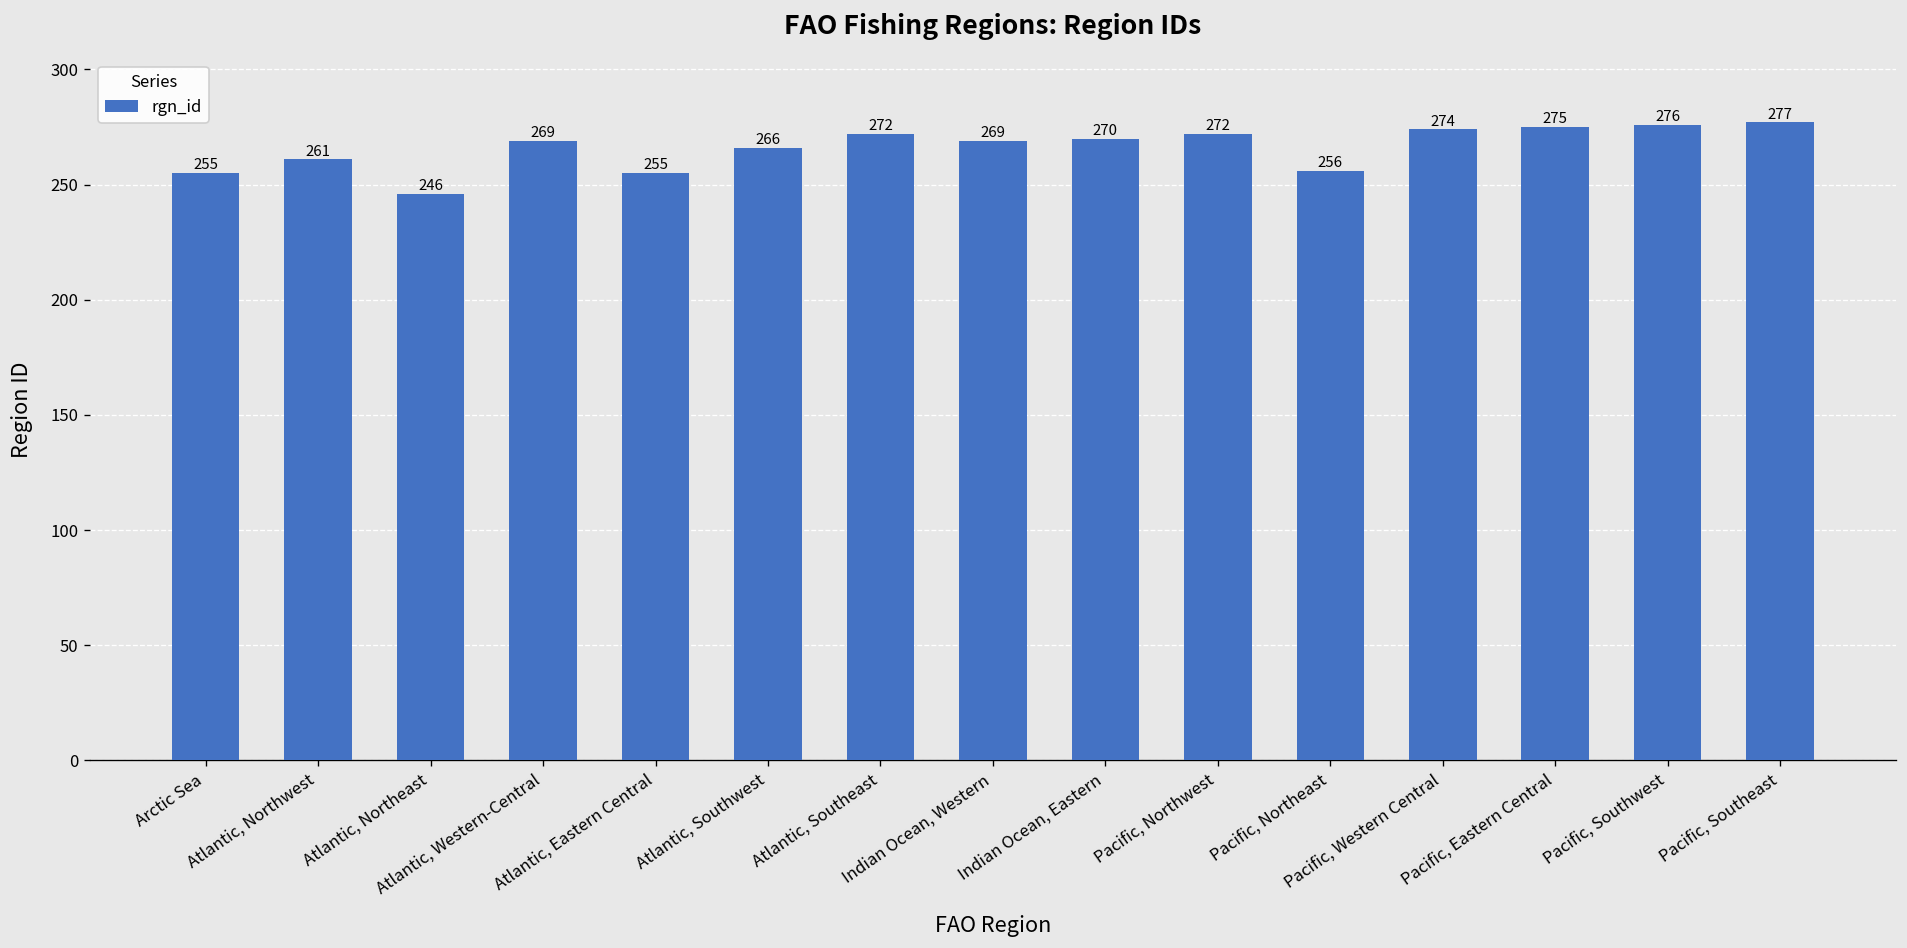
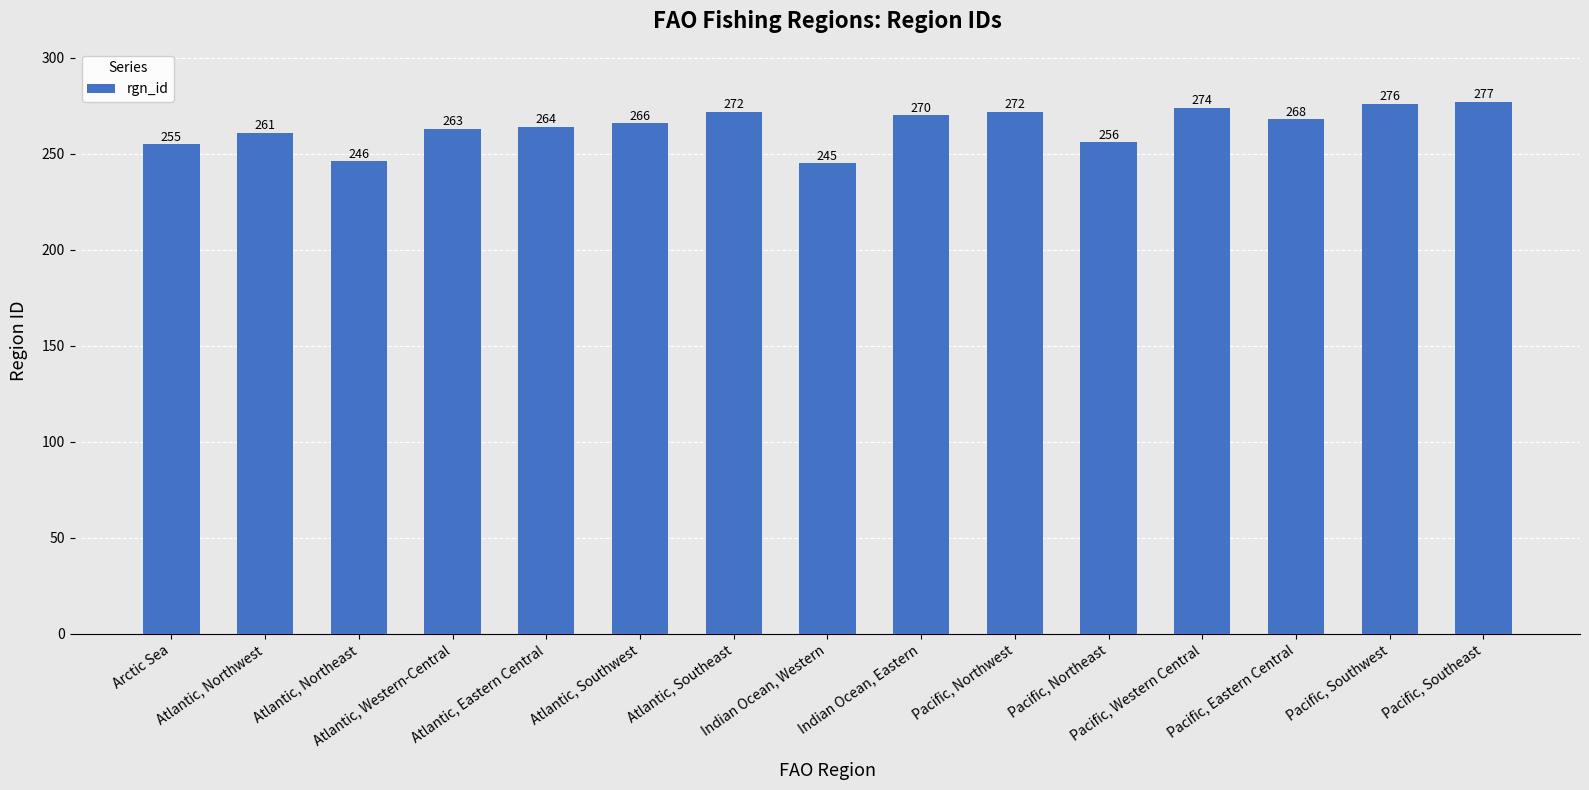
  {
    "Arctic Sea": 255,
    "Atlantic, Northwest": 261,
    "Atlantic, Northeast": 246,
-   "Atlantic, Western-Central": 269,
-   "Atlantic, Eastern Central": 255,
+   "Atlantic, Western-Central": 263,
+   "Atlantic, Eastern Central": 264,
    "Atlantic, Southwest": 266,
    "Atlantic, Southeast": 272,
-   "Indian Ocean, Western": 269,
+   "Indian Ocean, Western": 245,
    "Indian Ocean, Eastern": 270,
    "Pacific, Northwest": 272,
    "Pacific, Northeast": 256,
    "Pacific, Western Central": 274,
-   "Pacific, Eastern Central": 275,
+   "Pacific, Eastern Central": 268,
    "Pacific, Southwest": 276,
    "Pacific, Southeast": 277
  }
